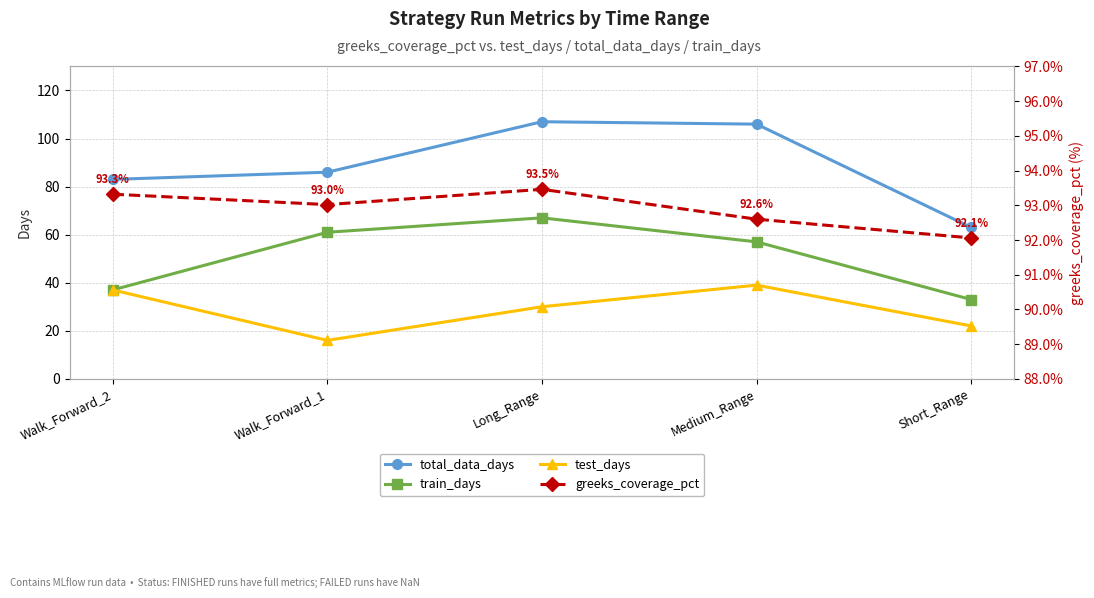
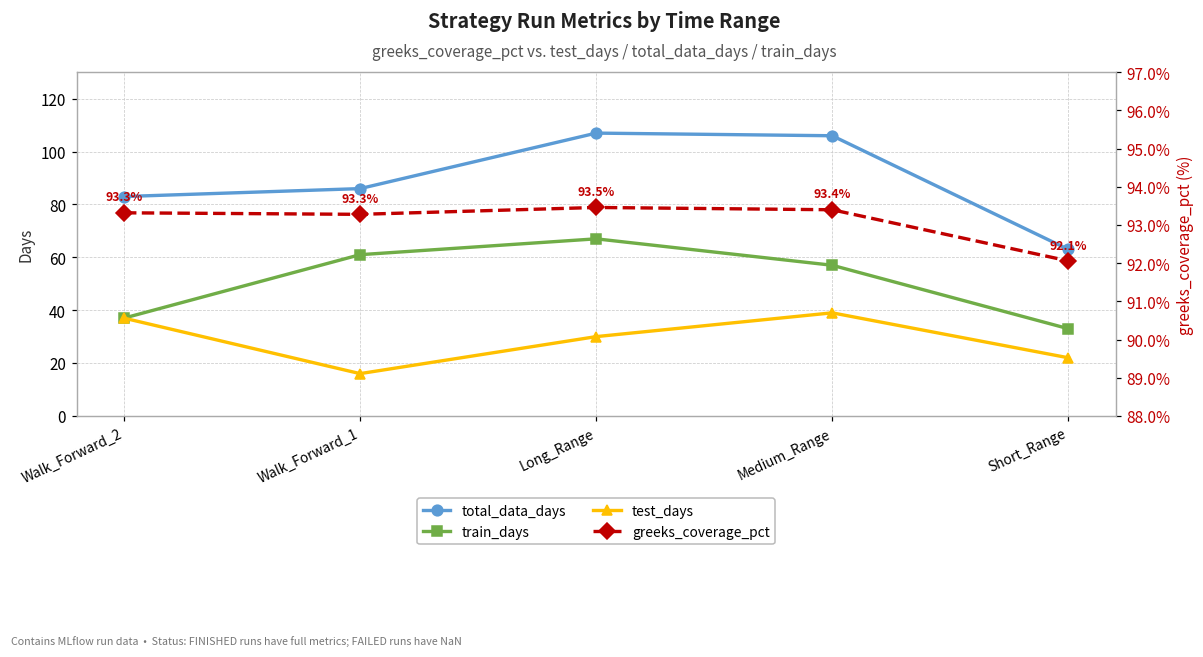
  {
    "greeks_coverage_pct": {
-     "Walk_Forward_1": "93.0%",
+     "Walk_Forward_1": "93.3%",
      "Long_Range": "93.5%",
-     "Medium_Range": "92.6%"
+     "Medium_Range": "93.4%"
    }
  }
